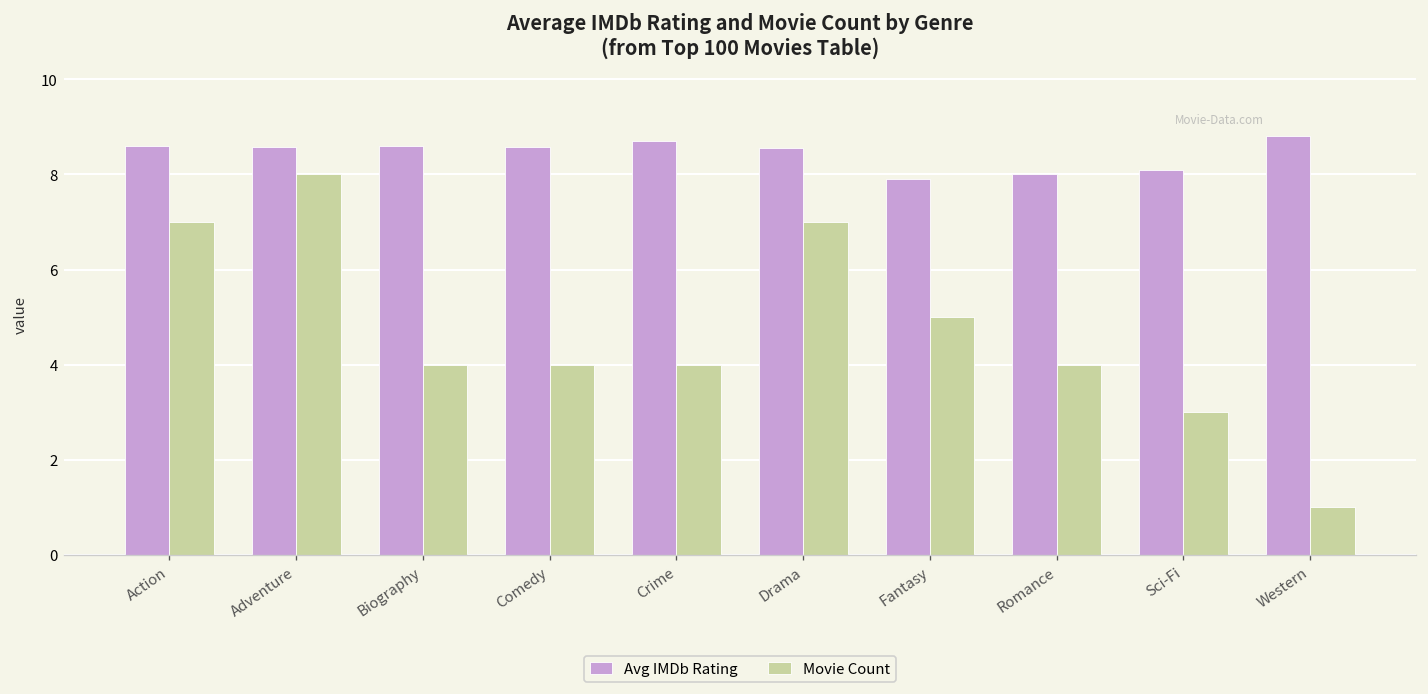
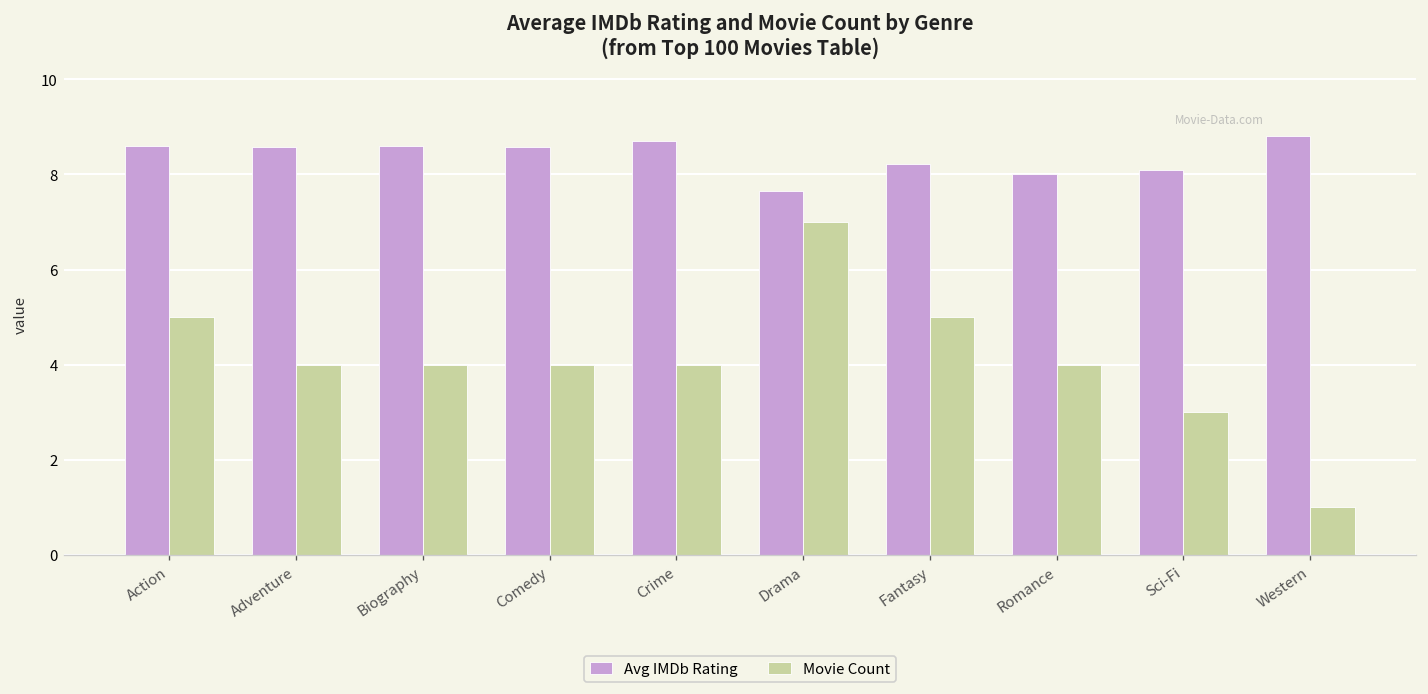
  {
    "Avg IMDb Rating": {
      "Action": 8.6,
      "Adventure": 8.6,
      "Biography": 8.6,
      "Comedy": 8.6,
      "Crime": 8.7,
-     "Drama": 8.6,
-     "Fantasy": 7.9,
+     "Drama": 7.7,
+     "Fantasy": 8.2,
      "Romance": 8.0,
      "Sci-Fi": 8.1,
      "Western": 8.8
    },
    "Movie Count": {
-     "Action": 7,
-     "Adventure": 8,
+     "Action": 5,
+     "Adventure": 4,
      "Biography": 4,
      "Comedy": 4,
      "Crime": 4,
      "Drama": 7,
      "Fantasy": 5,
      "Romance": 4,
      "Sci-Fi": 3,
      "Western": 1
    }
  }
